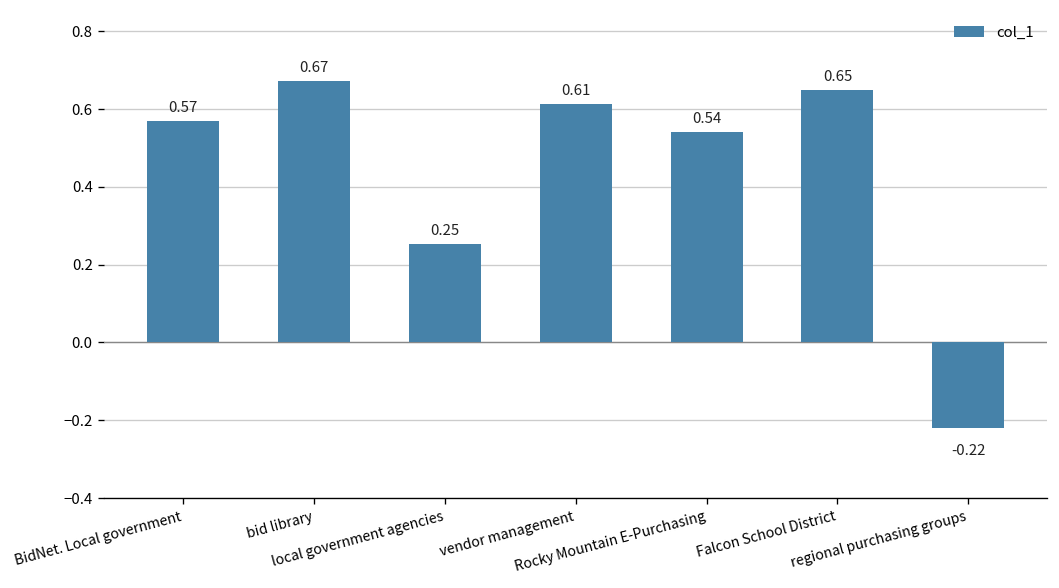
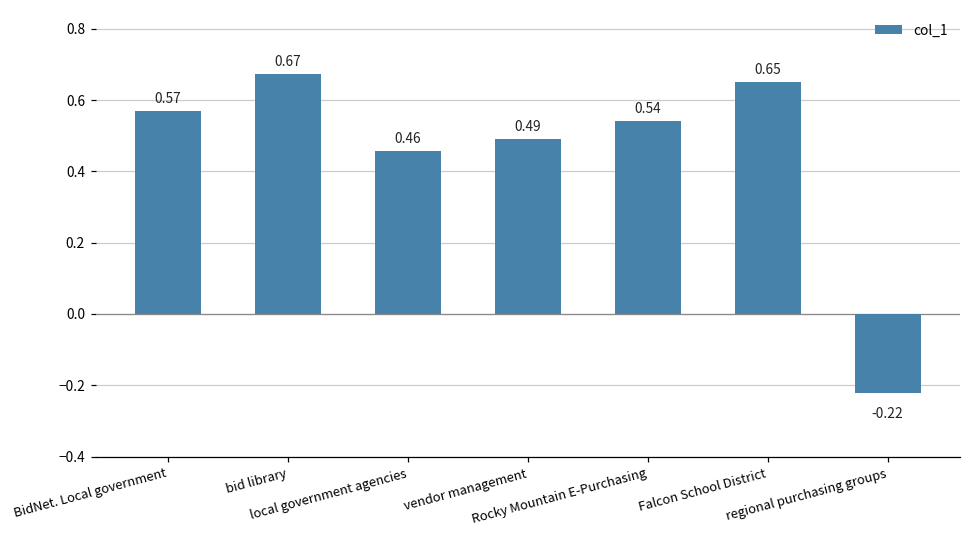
  {
    "BidNet. Local government": 0.57,
    "bid library": 0.67,
-   "local government agencies": 0.25,
-   "vendor management": 0.61,
+   "local government agencies": 0.46,
+   "vendor management": 0.49,
    "Rocky Mountain E-Purchasing": 0.54,
    "Falcon School District": 0.65,
    "regional purchasing groups": -0.22
  }
